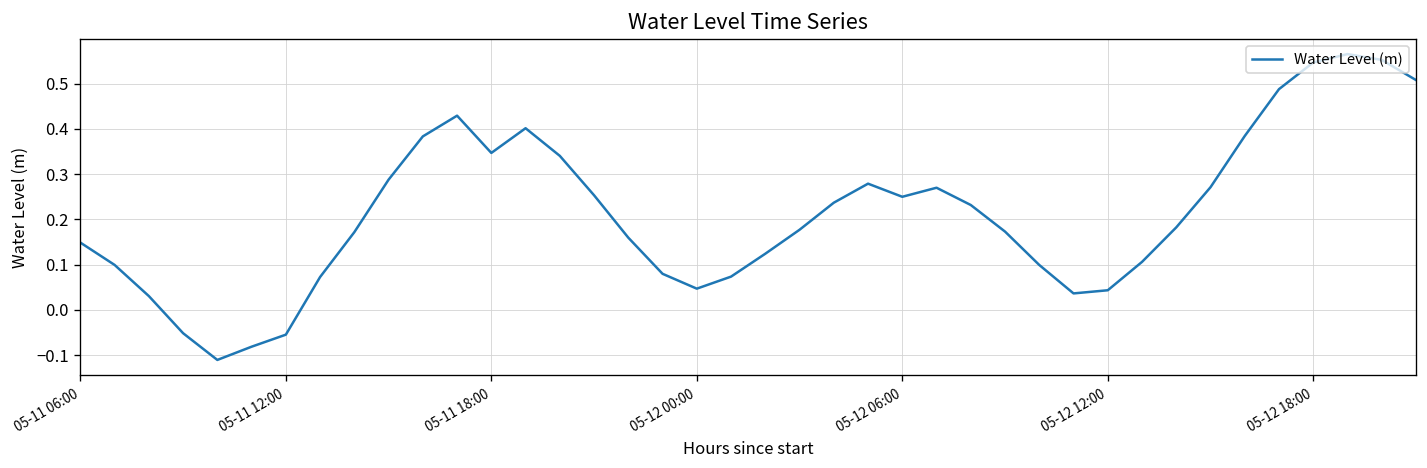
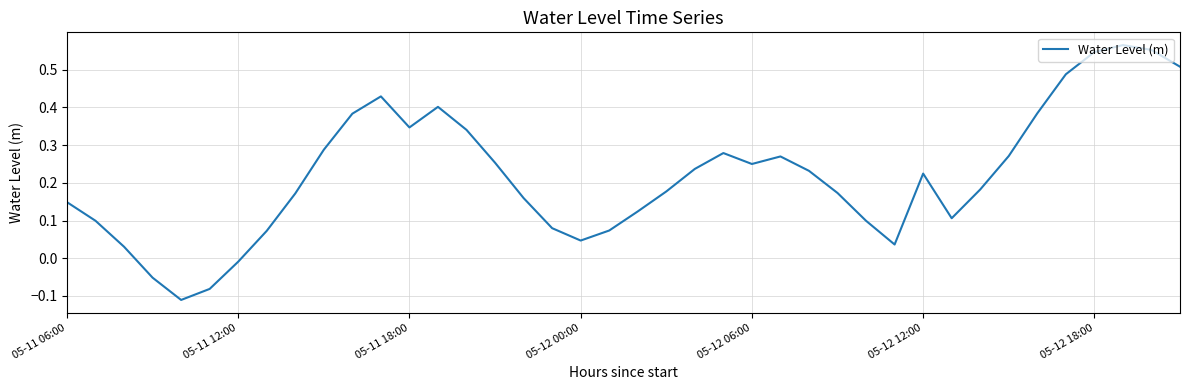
  {
    "05-11 06:00": 0.15,
-   "05-11 12:00": -0.05,
+   "05-11 12:00": -0.01,
    "05-11 18:00": 0.35,
    "05-12 00:00": 0.05,
    "05-12 06:00": 0.25,
-   "05-12 12:00": 0.04
+   "05-12 12:00": 0.22
  }
